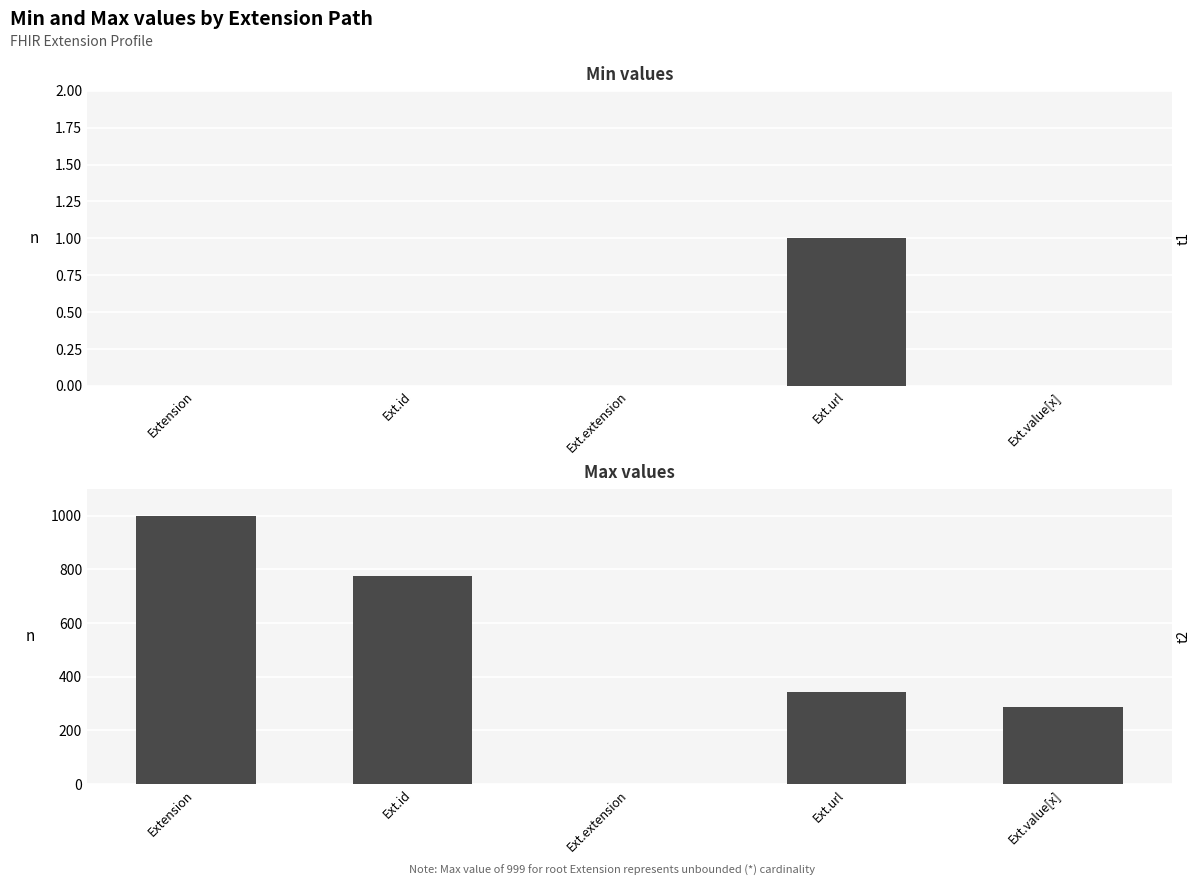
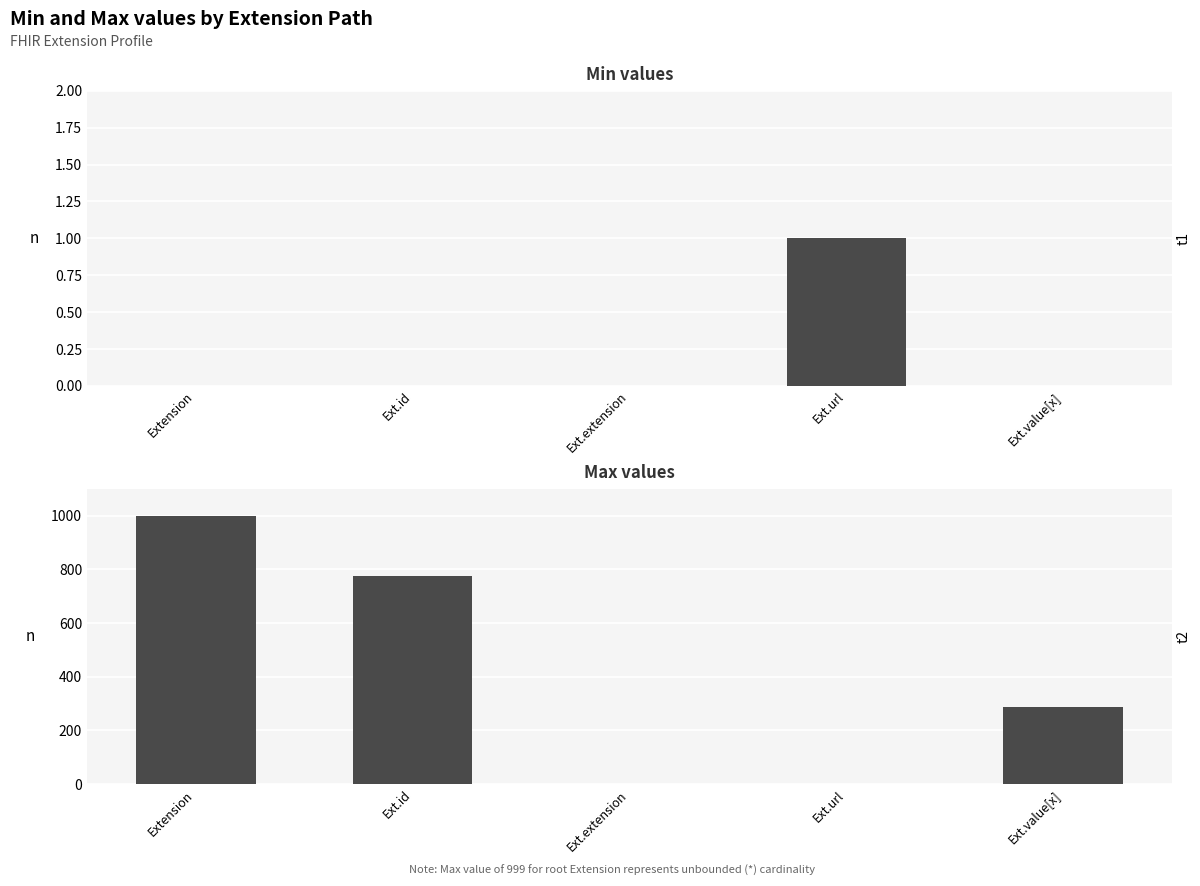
  {
    "Min values": {
      "Extension": 0.00,
      "Ext.id": 0.00,
      "Ext.extension": 0.00,
      "Ext.url": 1.00,
      "Ext.value[x]": 0.00
    },
    "Max values": {
      "Extension": 1000,
      "Ext.id": 770,
      "Ext.extension": 0,
-     "Ext.url": 340,
+     "Ext.url": 0,
      "Ext.value[x]": 290
    }
  }
